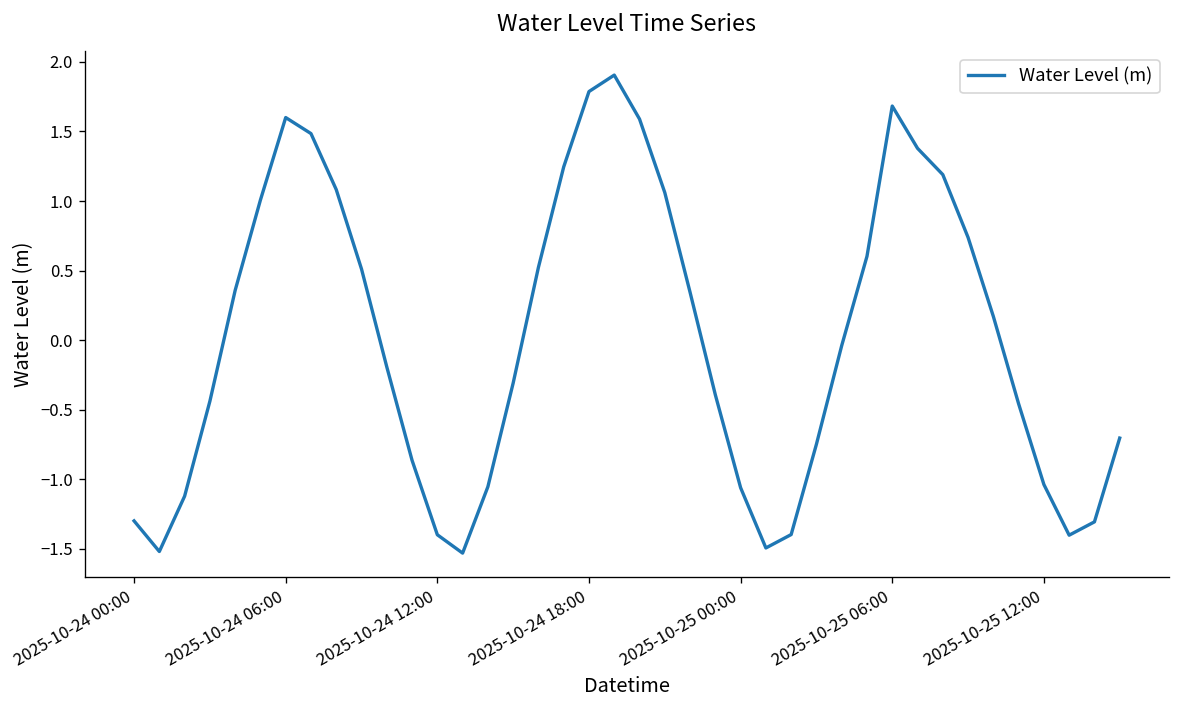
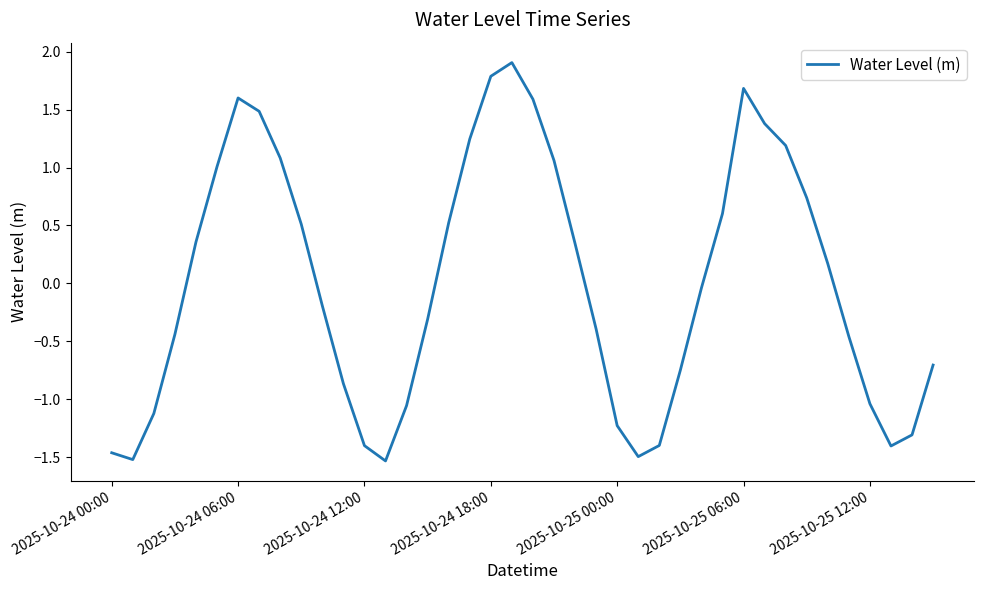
  {
-   "2025-10-24 00:00": -1.30,
+   "2025-10-24 00:00": -1.46,
    "2025-10-24 06:00": 1.60,
    "2025-10-24 12:00": -1.40,
    "2025-10-24 18:00": 1.79,
-   "2025-10-25 00:00": -1.06,
+   "2025-10-25 00:00": -1.23,
    "2025-10-25 06:00": 1.68,
    "2025-10-25 12:00": -1.04
  }
